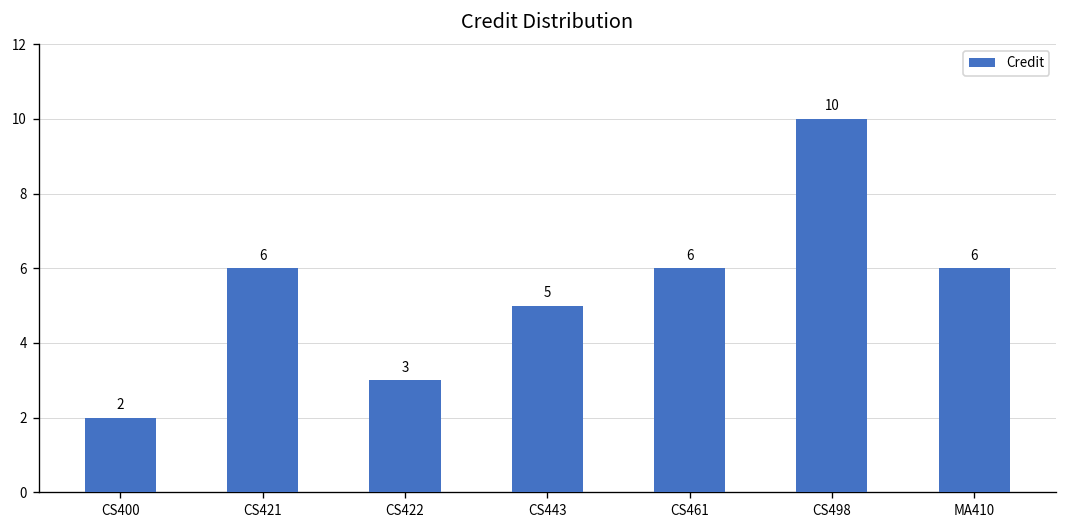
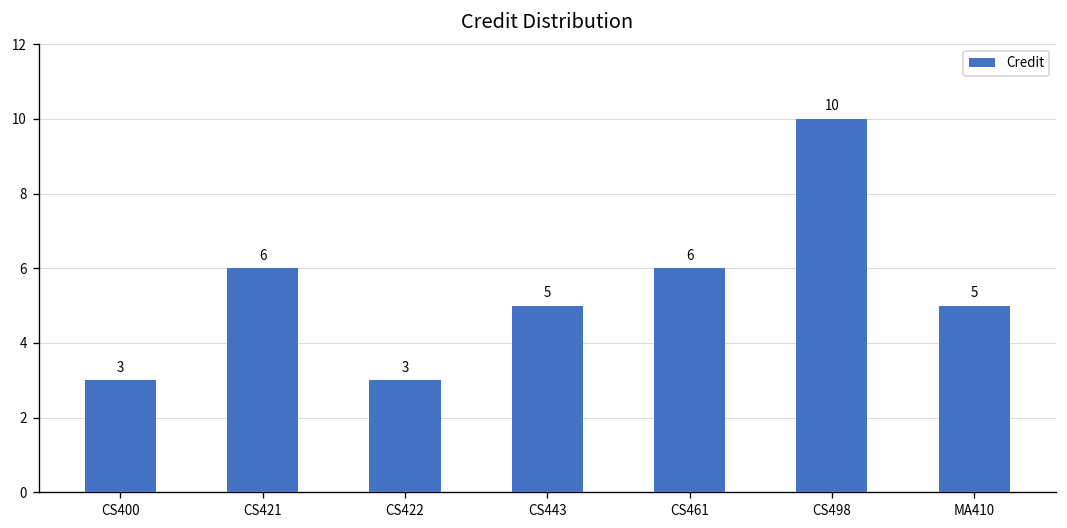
  {
-   "CS400": 2,
+   "CS400": 3,
    "CS421": 6,
    "CS422": 3,
    "CS443": 5,
    "CS461": 6,
    "CS498": 10,
-   "MA410": 6
+   "MA410": 5
  }
